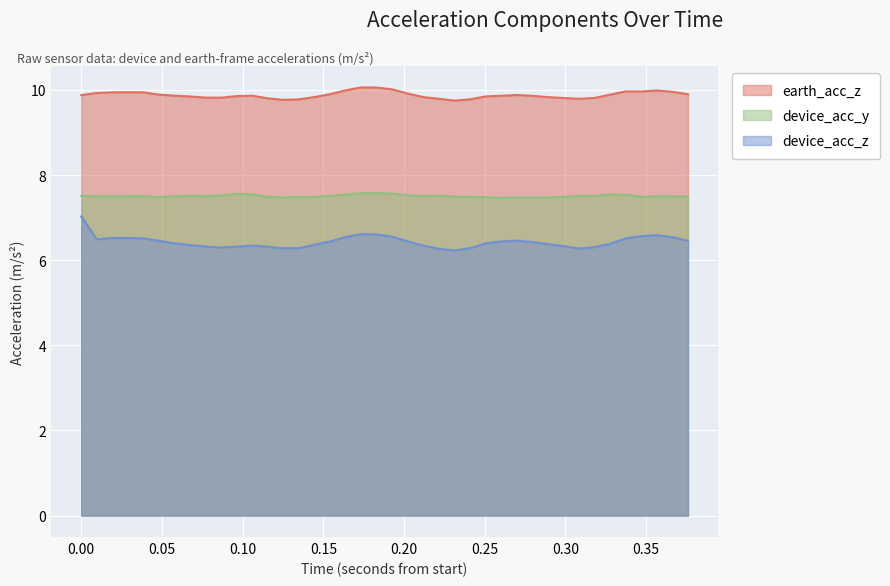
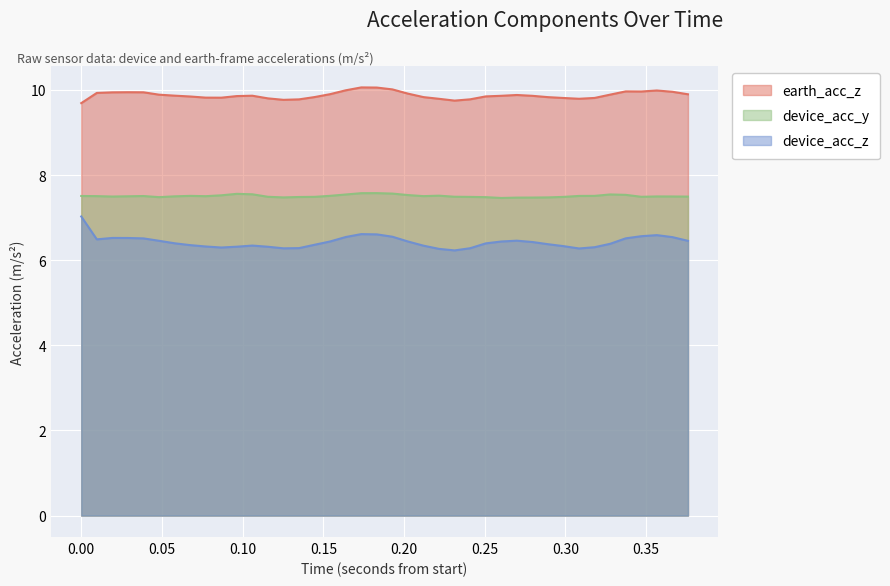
  {
    "earth_acc_z": {
-     "0.00": 9.9
+     "0.00": 9.7
    },
    "device_acc_y": {
      "0.00": 7.5
    },
    "device_acc_z": {
      "0.00": 7.0
    }
  }
